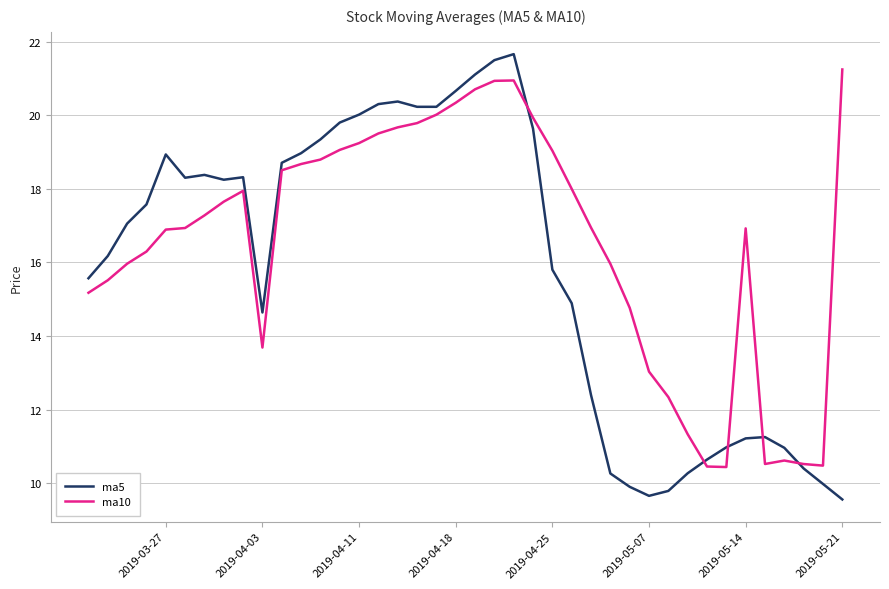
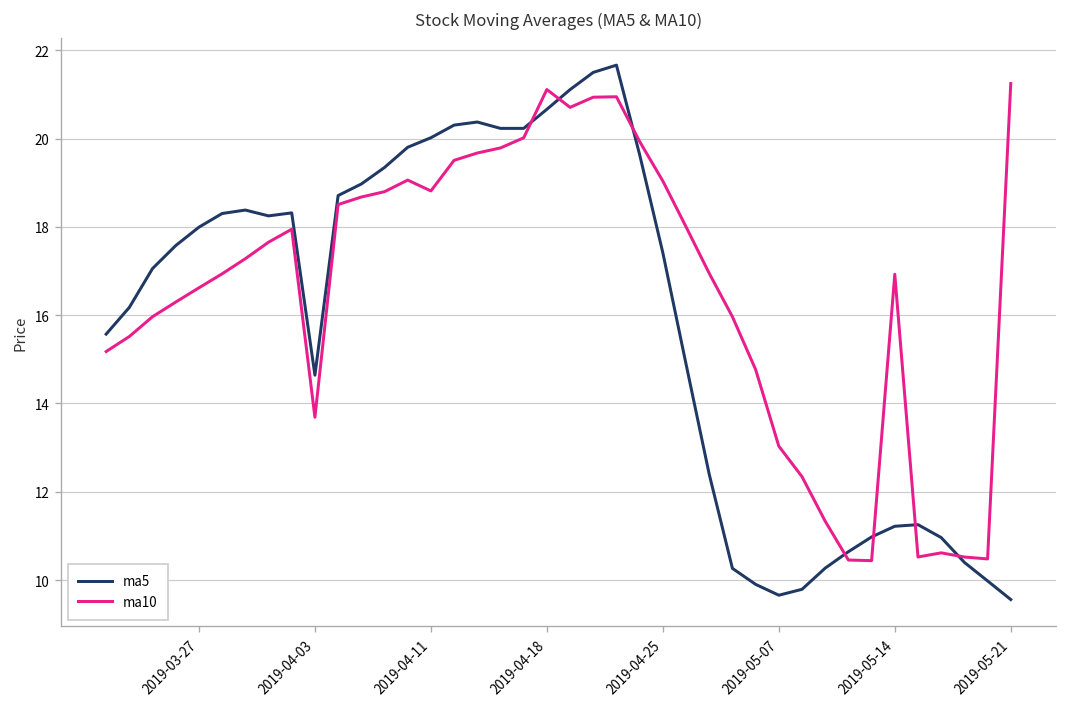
  {
    "ma5": {
-     "2019-03-27": 18.9,
+     "2019-03-27": 18.0,
      "2019-04-03": 14.6,
      "2019-04-11": 20.0,
      "2019-04-18": 20.7,
-     "2019-04-25": 15.8,
+     "2019-04-25": 17.4,
      "2019-05-07": 9.7,
      "2019-05-14": 11.2,
      "2019-05-21": 9.6
    },
    "ma10": {
-     "2019-03-27": 16.9,
+     "2019-03-27": 16.6,
      "2019-04-03": 13.7,
-     "2019-04-11": 19.2,
-     "2019-04-18": 20.3,
+     "2019-04-11": 18.8,
+     "2019-04-18": 21.1,
      "2019-04-25": 19.0,
      "2019-05-07": 13.0,
      "2019-05-14": 16.9,
      "2019-05-21": 21.2
    }
  }
